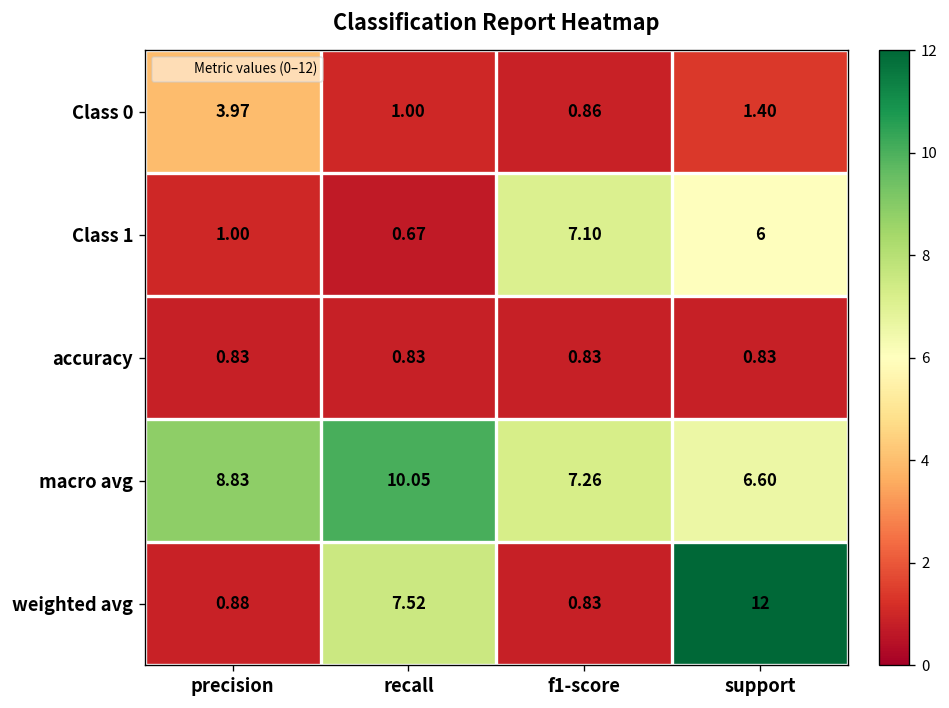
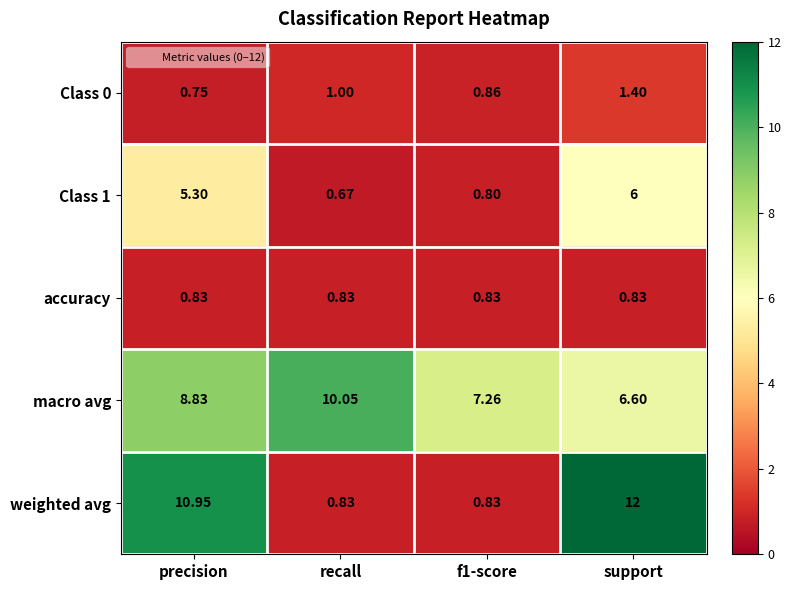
  {
    "Class 0": {
-     "precision": 3.97,
+     "precision": 0.75,
      "recall": 1.00,
      "f1-score": 0.86,
      "support": 1.40
    },
    "Class 1": {
-     "precision": 1.00,
+     "precision": 5.30,
      "recall": 0.67,
-     "f1-score": 7.10,
+     "f1-score": 0.80,
      "support": 6
    },
    "accuracy": {
      "precision": 0.83,
      "recall": 0.83,
      "f1-score": 0.83,
      "support": 0.83
    },
    "macro avg": {
      "precision": 8.83,
      "recall": 10.05,
      "f1-score": 7.26,
      "support": 6.60
    },
    "weighted avg": {
-     "precision": 0.88,
-     "recall": 7.52,
+     "precision": 10.95,
+     "recall": 0.83,
      "f1-score": 0.83,
      "support": 12
    }
  }
